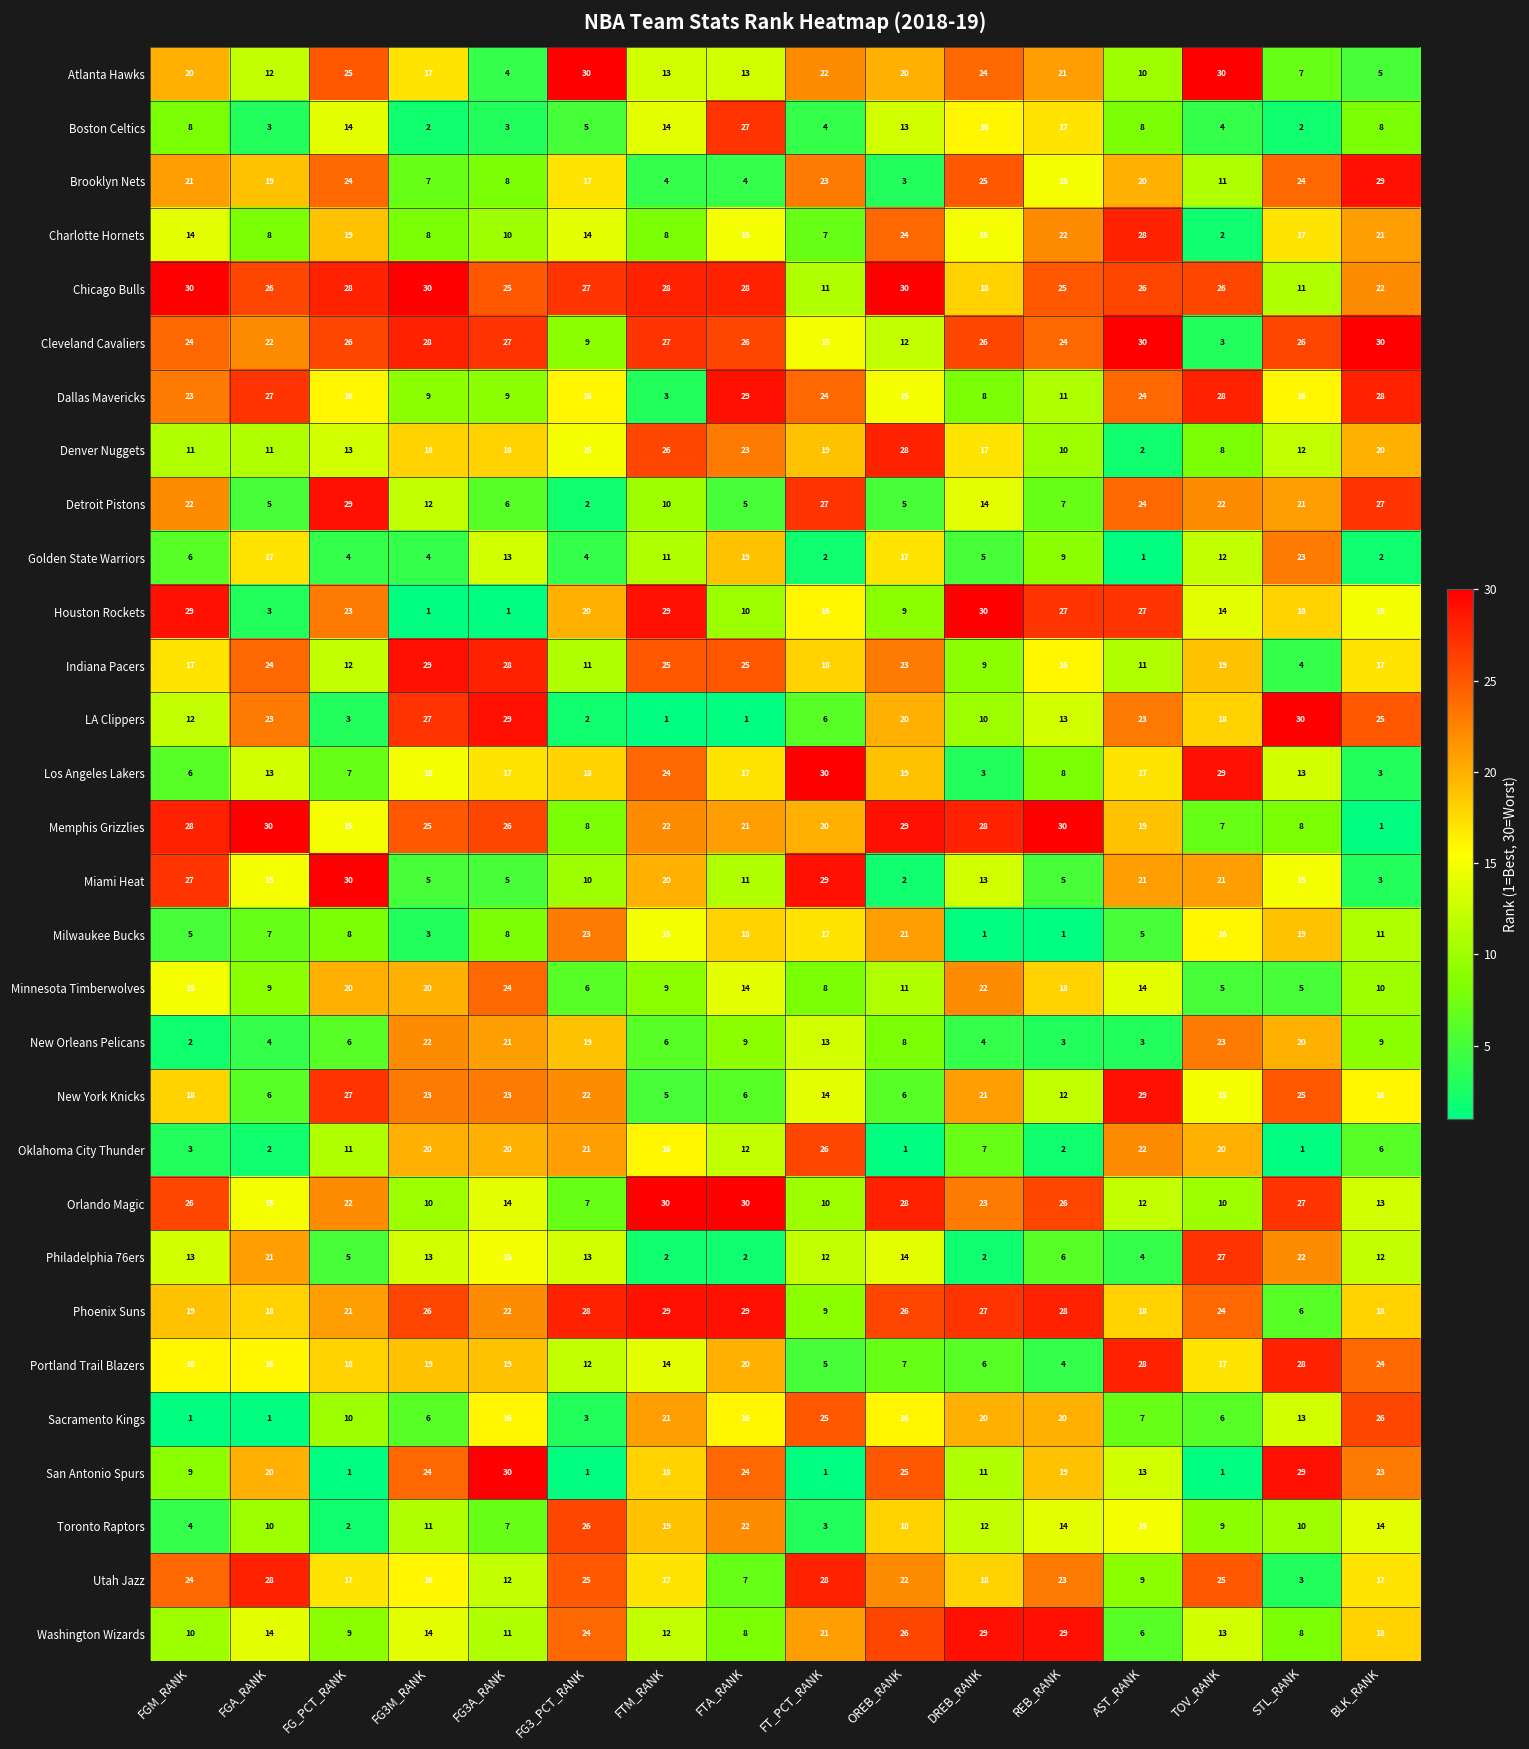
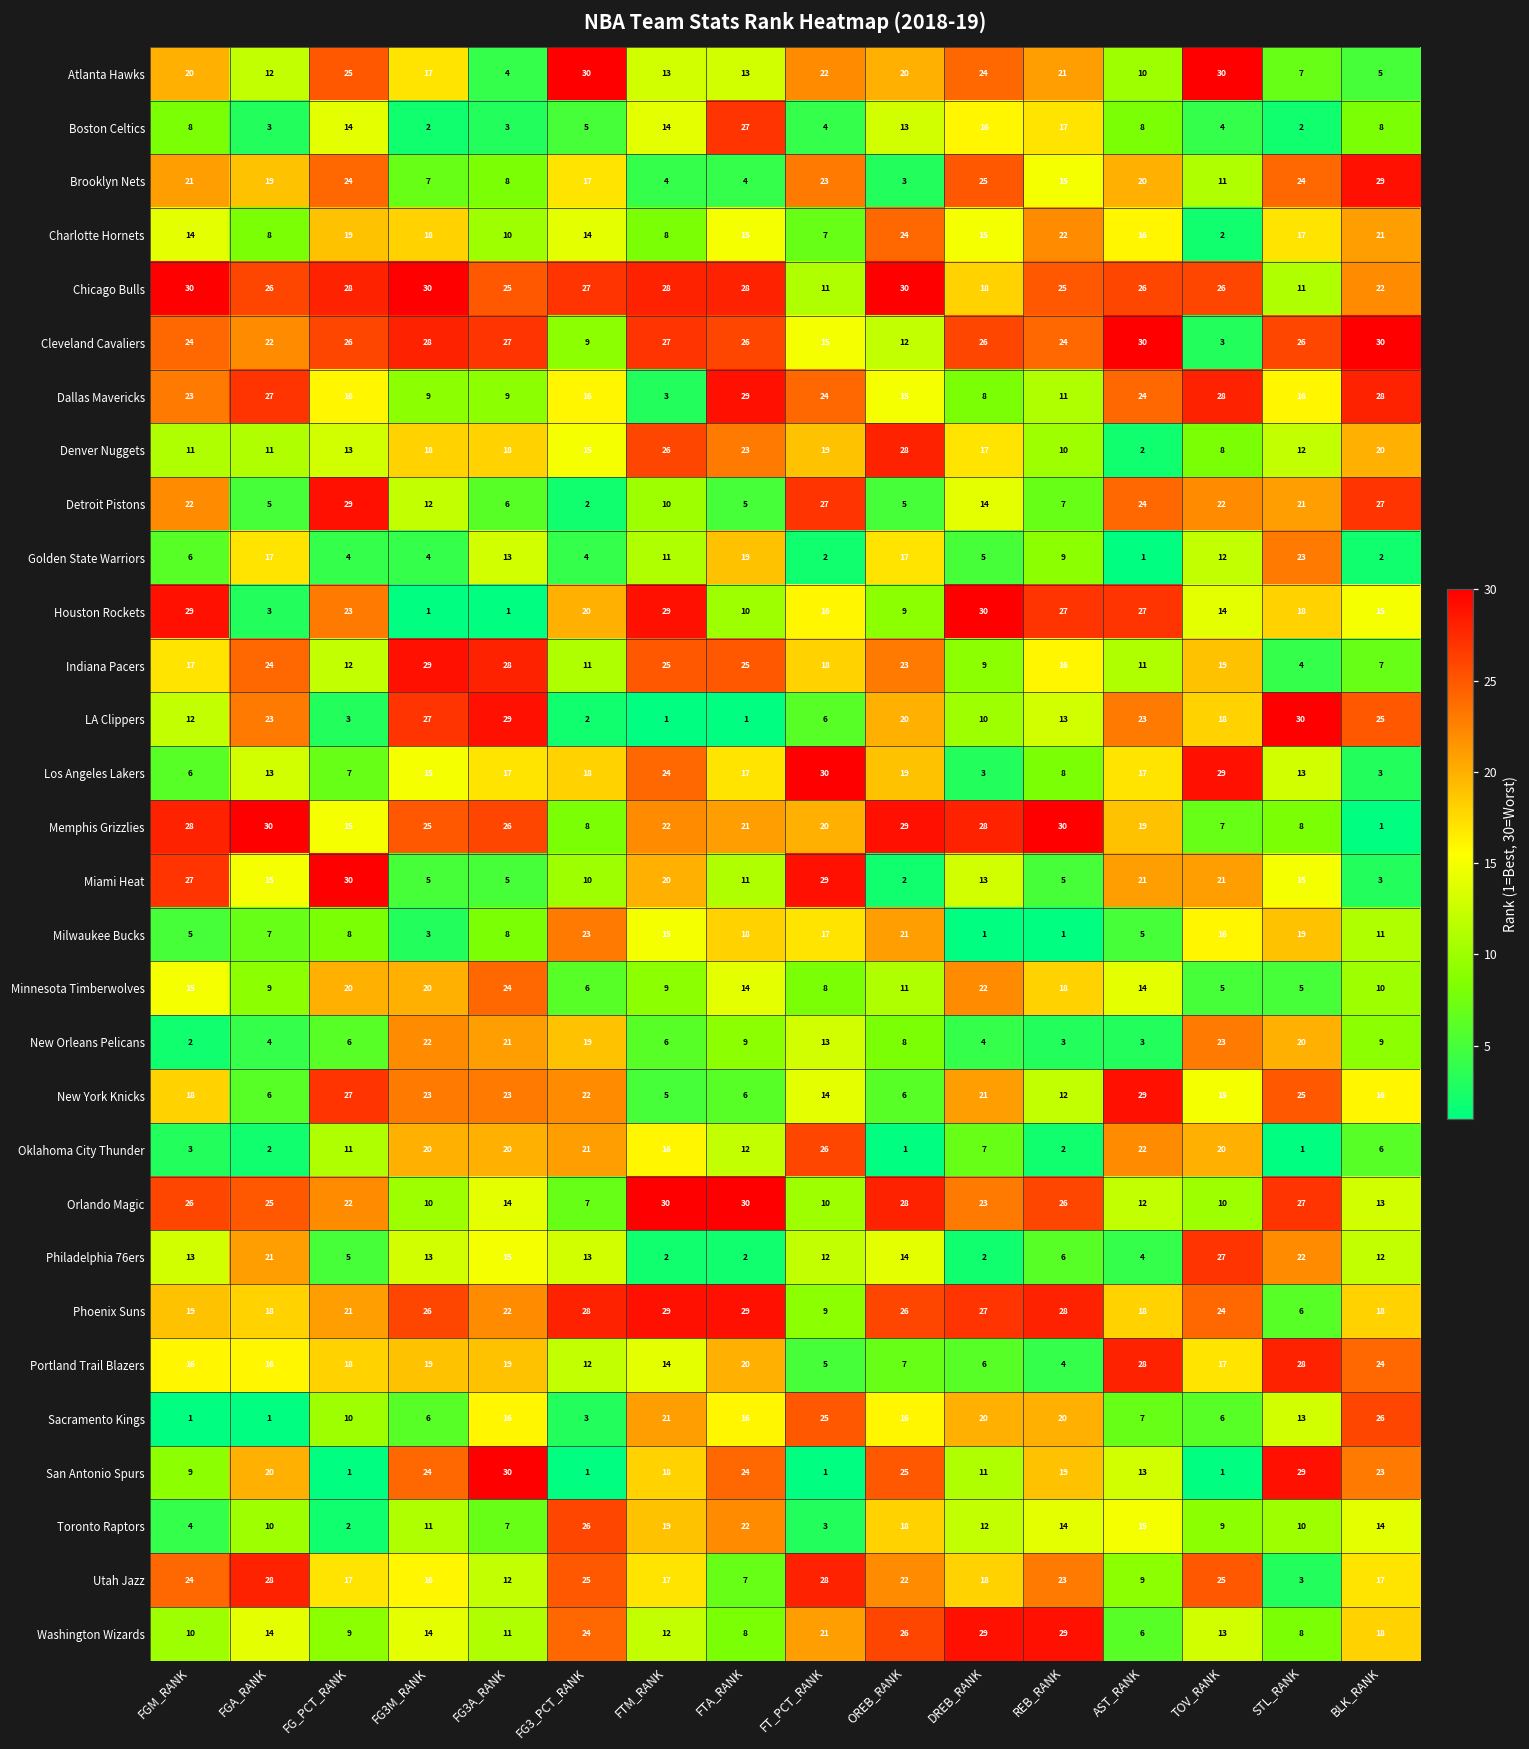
  {
    "Charlotte Hornets": {
      "FGM_RANK": 14,
      "FGA_RANK": 8,
      "FG_PCT_RANK": 19,
-     "FG3M_RANK": 8,
+     "FG3M_RANK": 18,
      "FG3A_RANK": 10,
      "FG3_PCT_RANK": 14,
      "FTM_RANK": 8,
      "FTA_RANK": 15,
      "FT_PCT_RANK": 7,
      "OREB_RANK": 24,
      "DREB_RANK": 15,
      "REB_RANK": 22,
-     "AST_RANK": 28,
+     "AST_RANK": 16,
      "TOV_RANK": 2,
      "STL_RANK": 17,
      "BLK_RANK": 21
    },
    "Indiana Pacers": {
      "FGM_RANK": 17,
      "FGA_RANK": 24,
      "FG_PCT_RANK": 12,
      "FG3M_RANK": 29,
      "FG3A_RANK": 28,
      "FG3_PCT_RANK": 11,
      "FTM_RANK": 25,
      "FTA_RANK": 25,
      "FT_PCT_RANK": 18,
      "OREB_RANK": 23,
      "DREB_RANK": 9,
      "REB_RANK": 16,
      "AST_RANK": 11,
      "TOV_RANK": 19,
      "STL_RANK": 4,
-     "BLK_RANK": 17
+     "BLK_RANK": 7
    },
    "Orlando Magic": {
      "FGM_RANK": 26,
-     "FGA_RANK": 15,
+     "FGA_RANK": 25,
      "FG_PCT_RANK": 22,
      "FG3M_RANK": 10,
      "FG3A_RANK": 14,
      "FG3_PCT_RANK": 7,
      "FTM_RANK": 30,
      "FTA_RANK": 30,
      "FT_PCT_RANK": 10,
      "OREB_RANK": 28,
      "DREB_RANK": 23,
      "REB_RANK": 26,
      "AST_RANK": 12,
      "TOV_RANK": 10,
      "STL_RANK": 27,
      "BLK_RANK": 13
    }
  }
